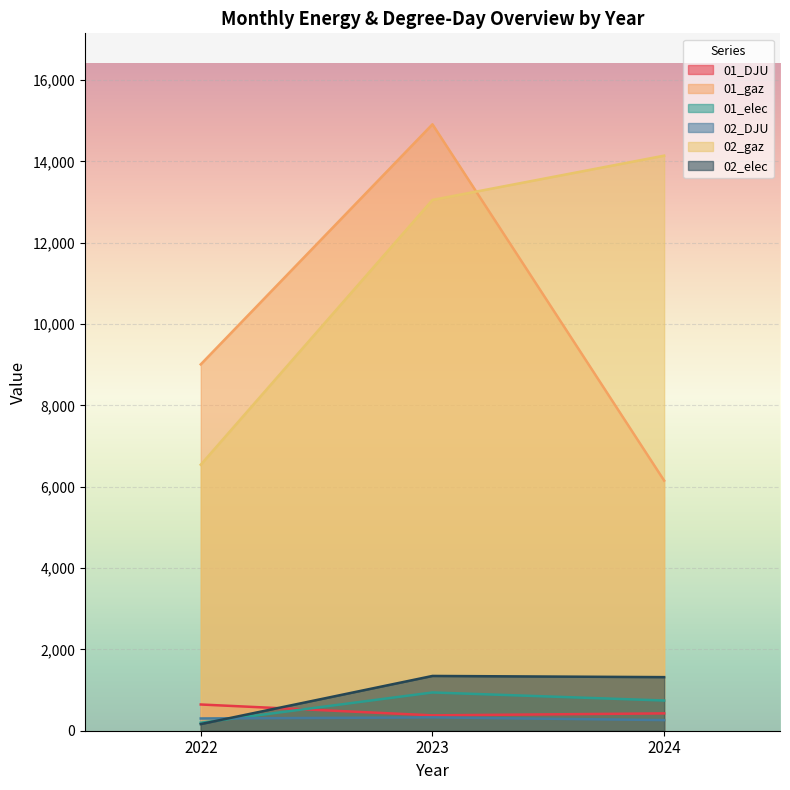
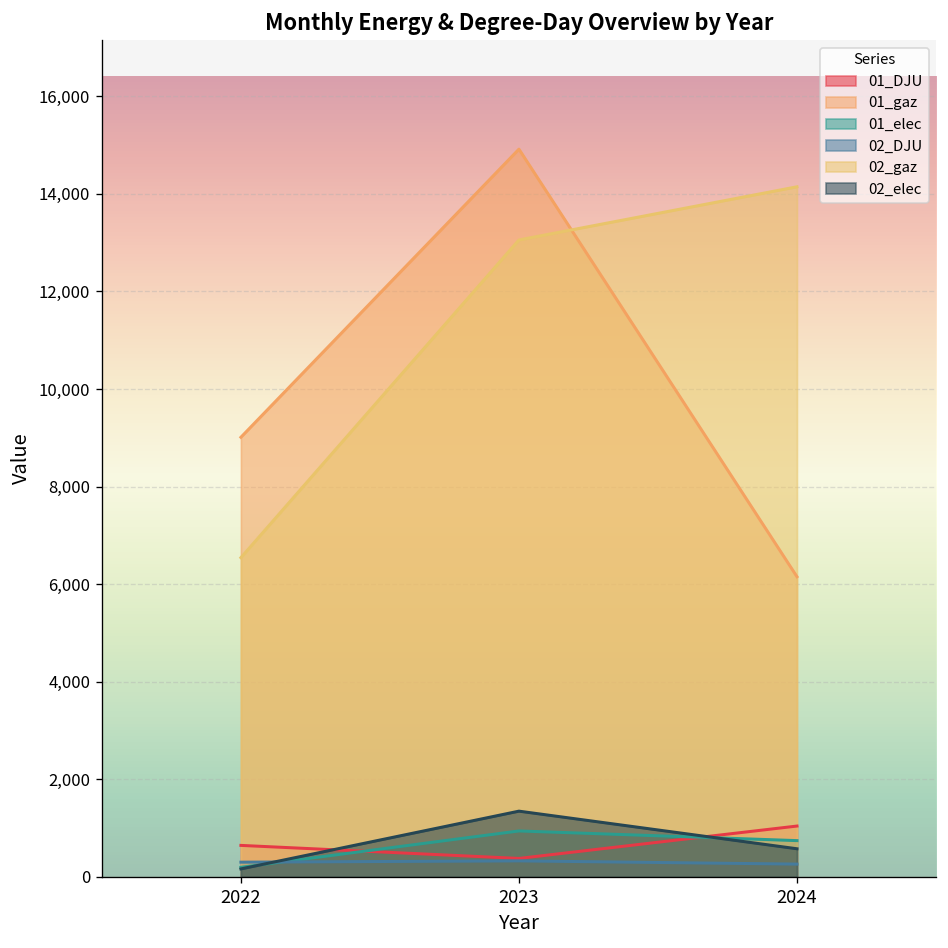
  {
    "01_DJU": {
      "2022": "600",
-     "2024": "400"
+     "2024": "1,000"
    },
    "02_elec": {
      "2023": "1,300",
-     "2024": "1,300"
+     "2024": "600"
    }
  }
